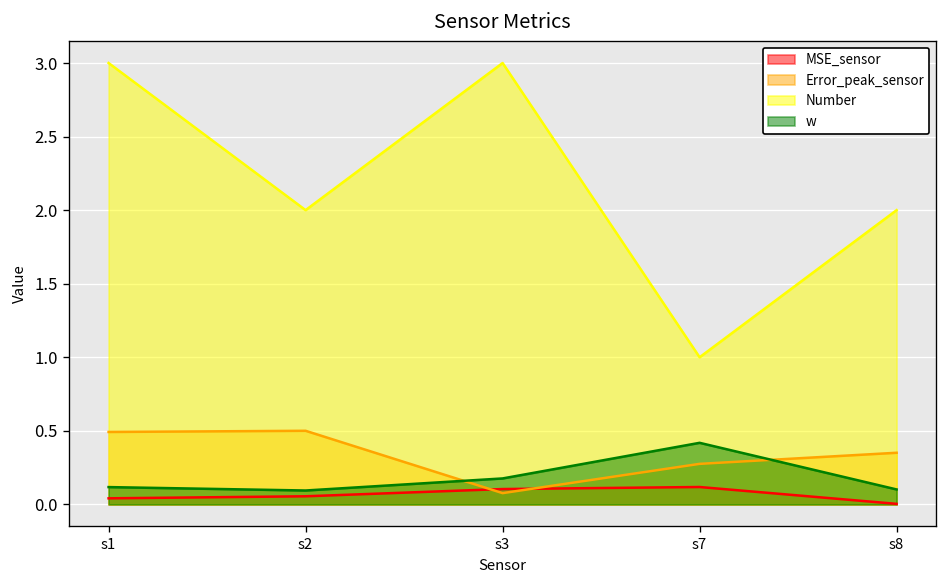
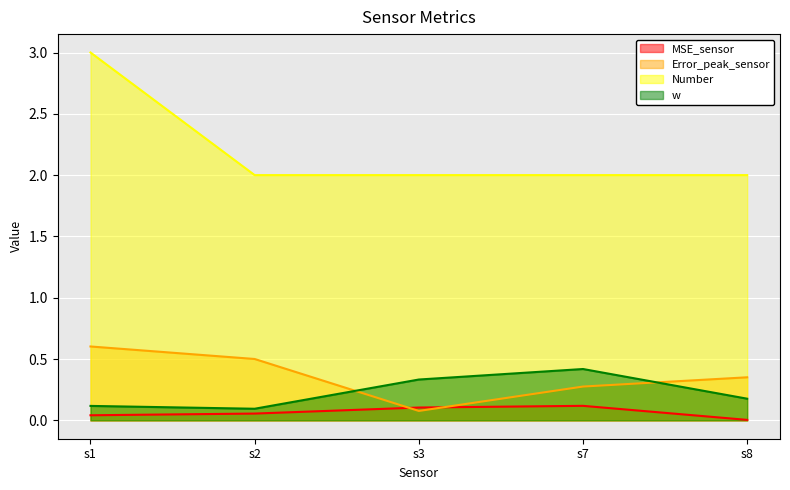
  {
    "MSE_sensor": {
      "s1": 0.04,
      "s2": 0.06,
      "s3": 0.10,
      "s7": 0.12,
      "s8": 0.00
    },
    "Error_peak_sensor": {
-     "s1": 0.49,
+     "s1": 0.60,
      "s2": 0.50,
      "s3": 0.08,
      "s7": 0.28,
      "s8": 0.35
    },
    "Number": {
      "s1": 3,
      "s2": 2,
-     "s3": 3,
-     "s7": 1,
+     "s3": 2,
+     "s7": 2,
      "s8": 2
    },
    "w": {
      "s1": 0.12,
      "s2": 0.09,
-     "s3": 0.18,
+     "s3": 0.33,
      "s7": 0.42,
-     "s8": 0.10
+     "s8": 0.18
    }
  }
